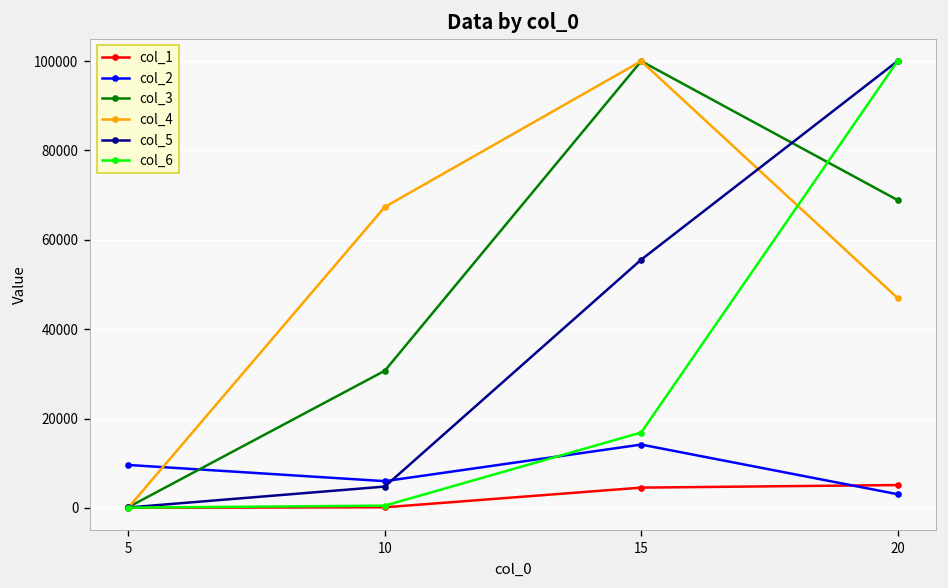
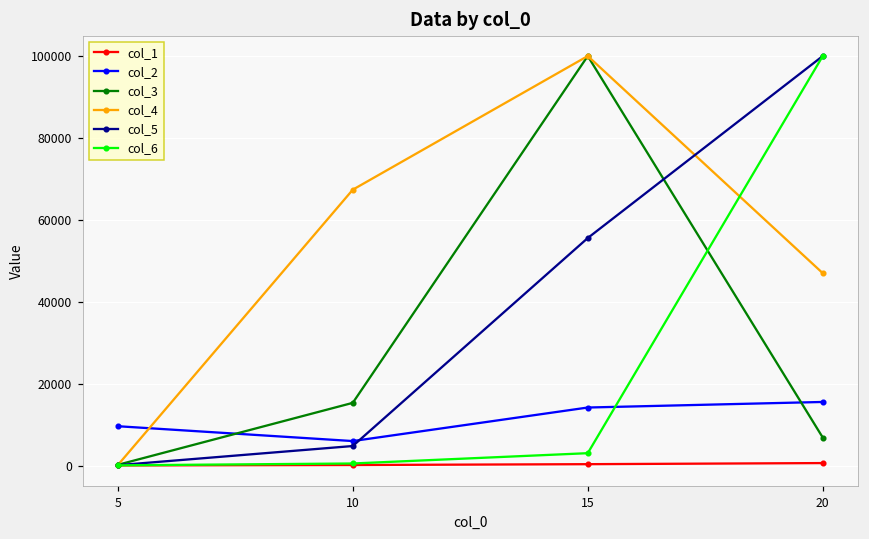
  {
    "col_1": {
-     "15": 5000,
-     "20": 5000
+     "15": 0,
+     "20": 1000
    },
    "col_2": {
      "5": 10000,
      "10": 6000,
      "15": 14000,
-     "20": 3000
+     "20": 16000
    },
    "col_3": {
-     "10": 31000,
-     "20": 69000
+     "10": 15000,
+     "20": 7000
    },
    "col_4": {
      "10": 67000,
      "20": 47000
    },
    "col_5": {
      "10": 5000,
      "15": 56000
    },
    "col_6": {
-     "15": 17000
+     "15": 3000
    }
  }
